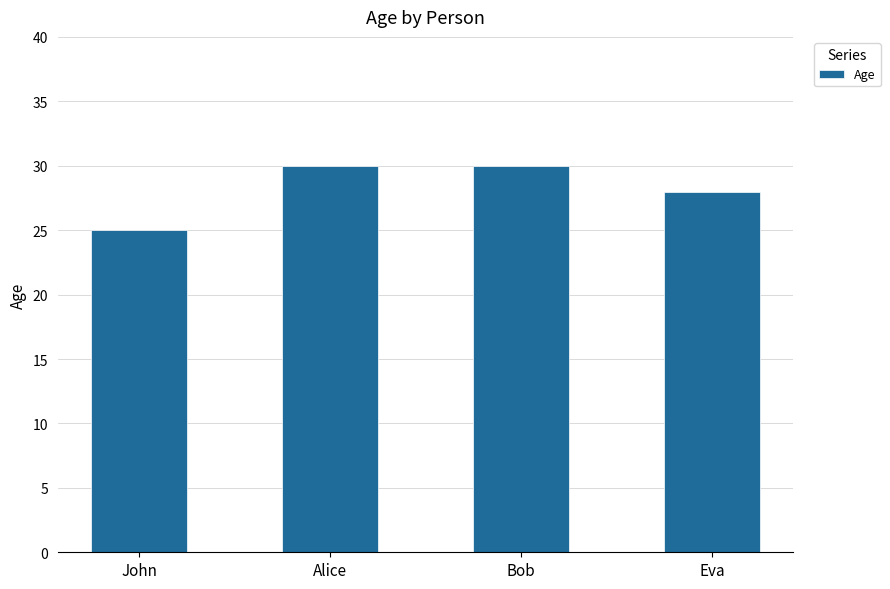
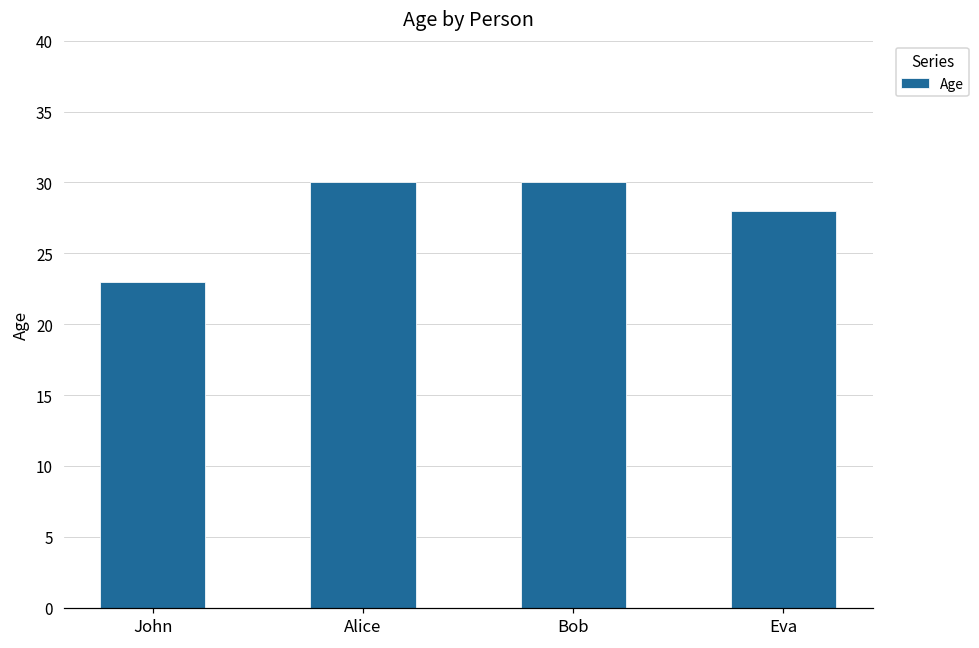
  {
-   "John": 25,
+   "John": 23,
    "Alice": 30,
    "Bob": 30,
    "Eva": 28
  }
